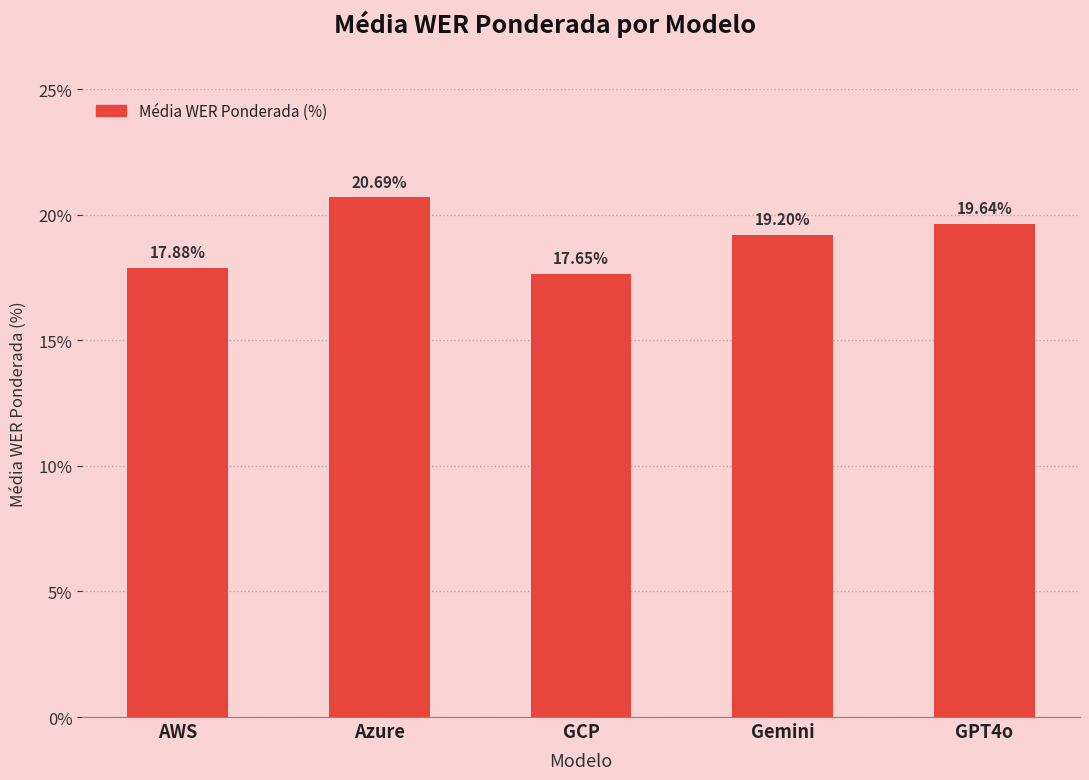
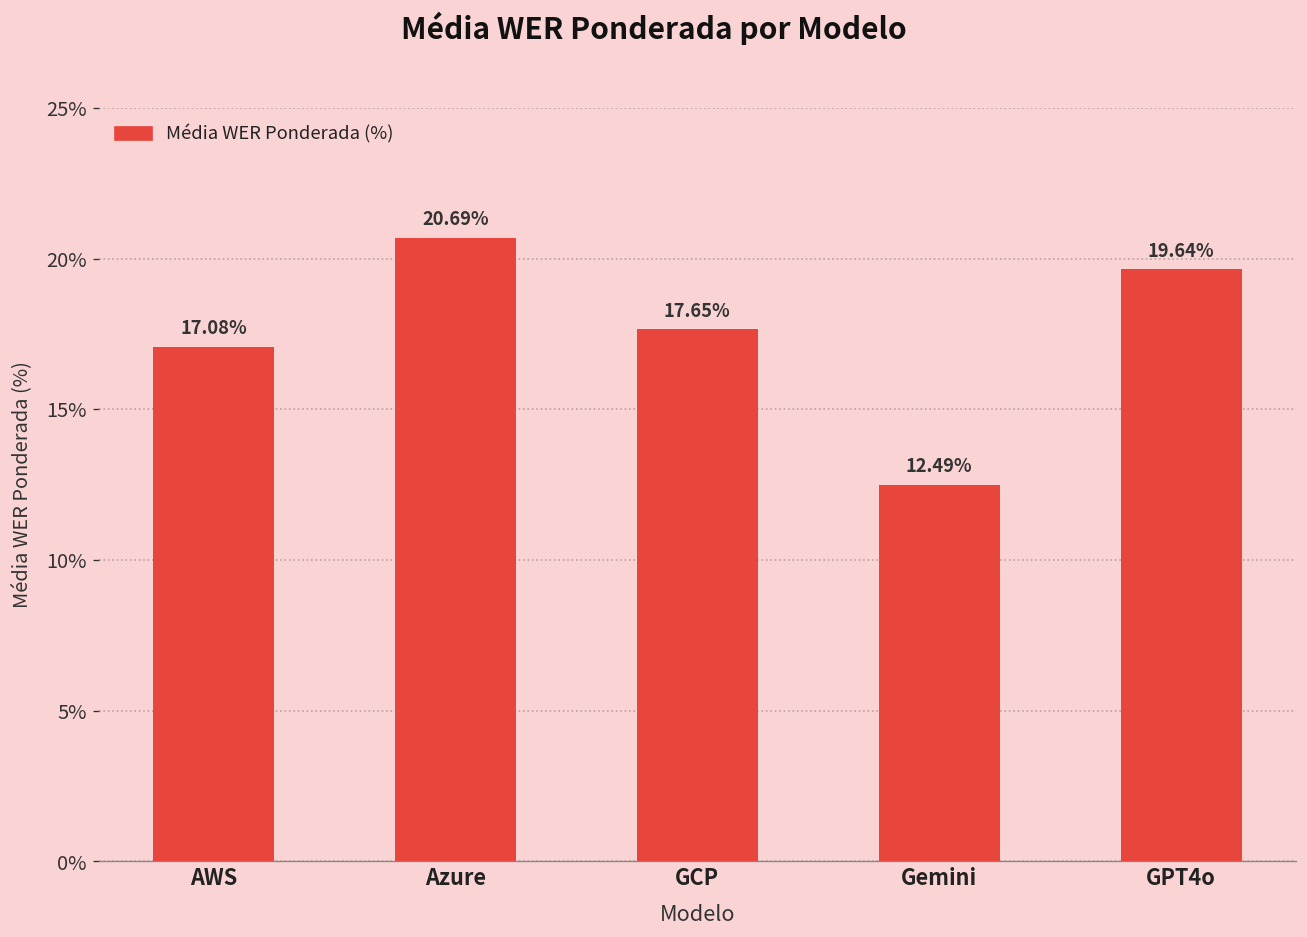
  {
-   "AWS": "17.88%",
+   "AWS": "17.08%",
    "Azure": "20.69%",
    "GCP": "17.65%",
-   "Gemini": "19.20%",
+   "Gemini": "12.49%",
    "GPT4o": "19.64%"
  }
